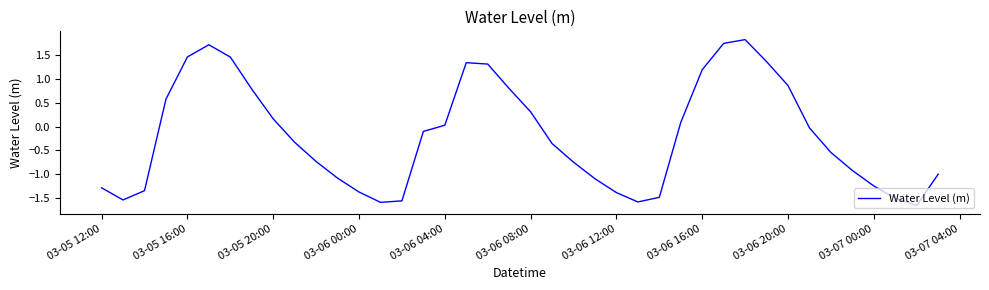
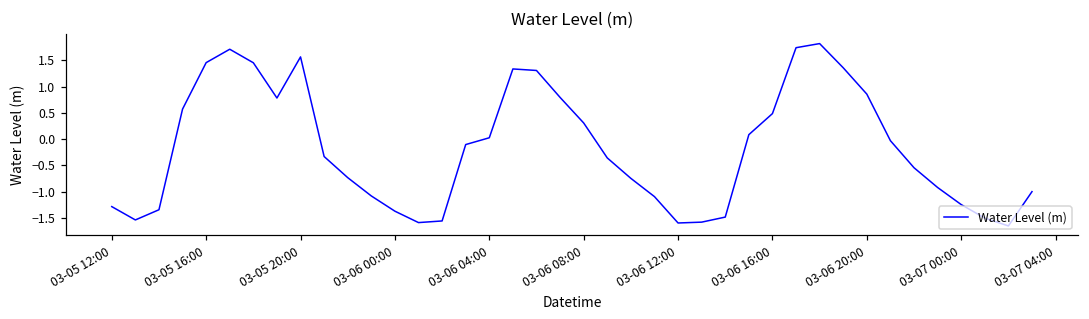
  {
    "03-05 12:00": -1.3,
    "03-05 16:00": 1.5,
-   "03-05 20:00": 0.2,
+   "03-05 20:00": 1.6,
    "03-06 00:00": -1.4,
    "03-06 04:00": 0.0,
    "03-06 08:00": 0.3,
-   "03-06 12:00": -1.4,
-   "03-06 16:00": 1.2,
+   "03-06 12:00": -1.6,
+   "03-06 16:00": 0.5,
    "03-06 20:00": 0.9,
    "03-07 00:00": -1.2
  }
